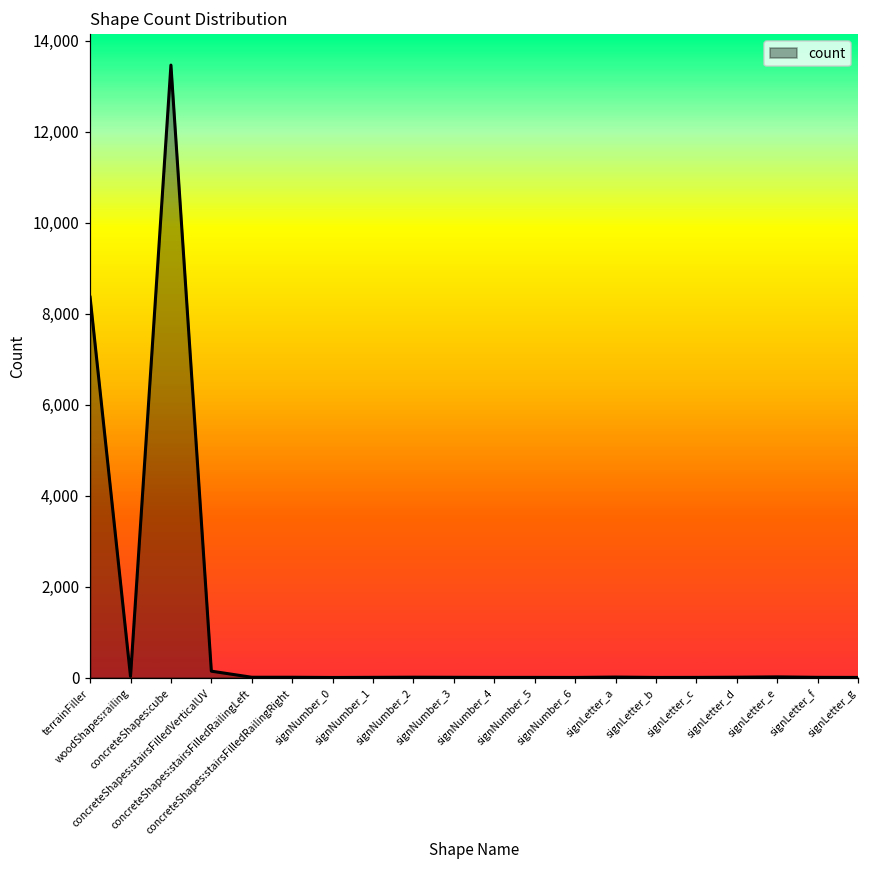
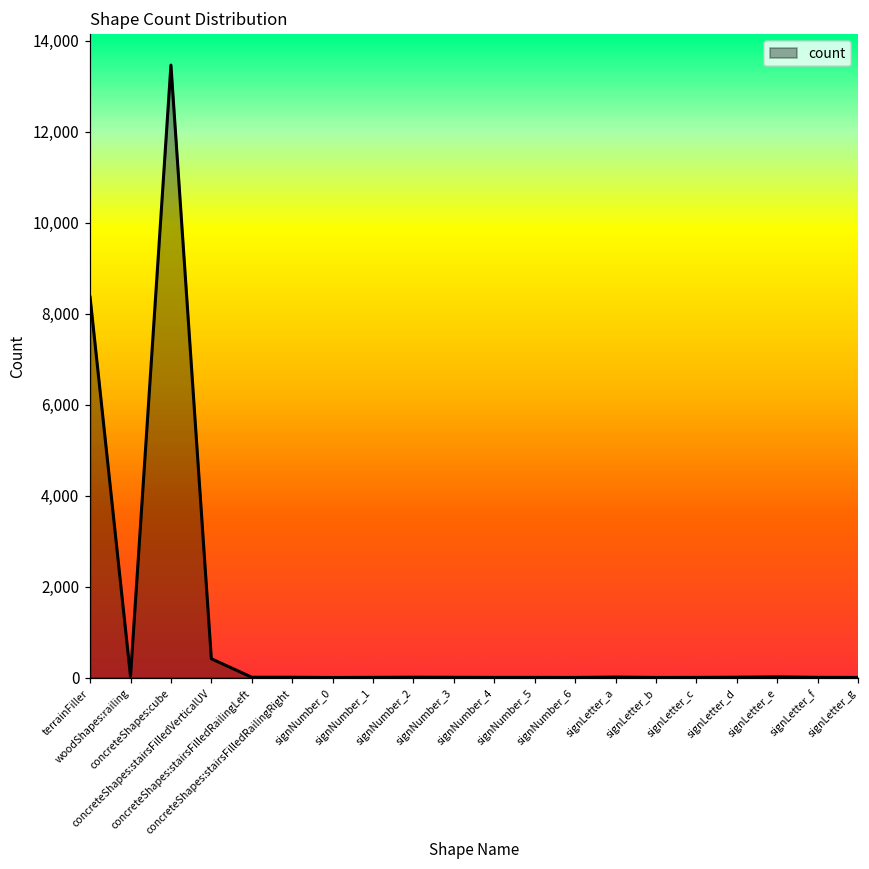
  {
    "terrainFiller": "8,400",
    "woodShapes:railing": "0",
    "concreteShapes:cube": "13,500",
-   "concreteShapes:stairsFilledVerticalUV": "100",
+   "concreteShapes:stairsFilledVerticalUV": "400",
    "concreteShapes:stairsFilledRailingLeft": "0",
    "concreteShapes:stairsFilledRailingRight": "0",
    "signNumber_0": "0",
    "signNumber_1": "0",
    "signNumber_2": "0",
    "signNumber_3": "0",
    "signNumber_4": "0",
    "signNumber_5": "0",
    "signNumber_6": "0",
    "signLetter_a": "0",
    "signLetter_b": "0",
    "signLetter_c": "0",
    "signLetter_d": "0",
    "signLetter_e": "0",
    "signLetter_f": "0",
    "signLetter_g": "0"
  }
